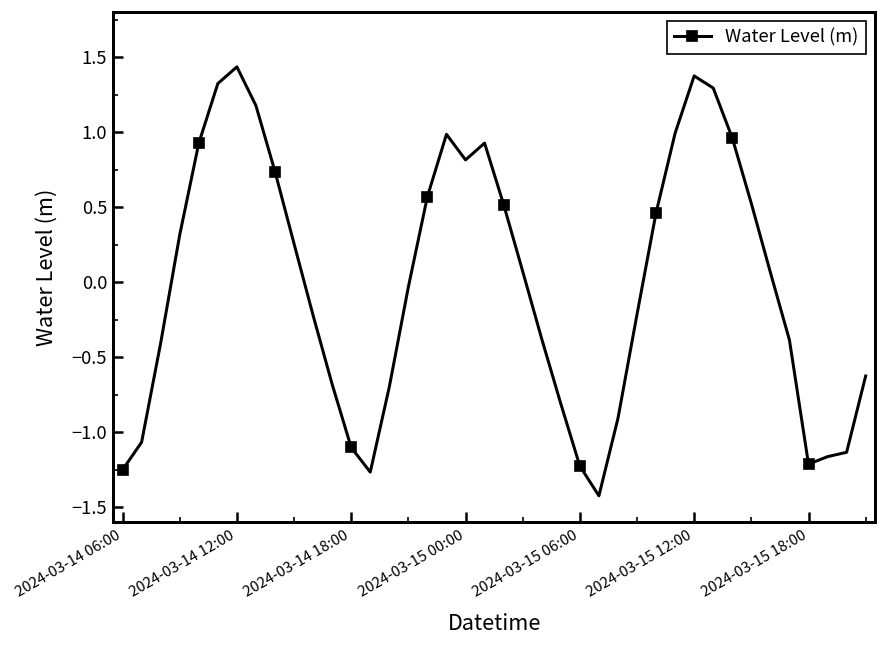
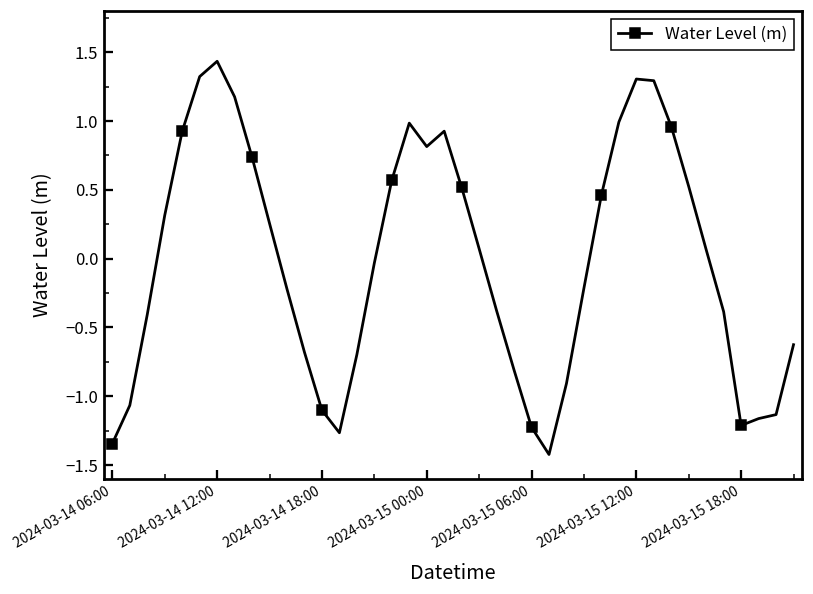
  {
-   "2024-03-14 06:00": -1.25,
+   "2024-03-14 06:00": -1.34,
    "2024-03-14 12:00": 1.43,
    "2024-03-14 18:00": -1.10,
    "2024-03-15 00:00": 0.81,
    "2024-03-15 06:00": -1.22,
-   "2024-03-15 12:00": 1.37,
+   "2024-03-15 12:00": 1.31,
    "2024-03-15 18:00": -1.21
  }
